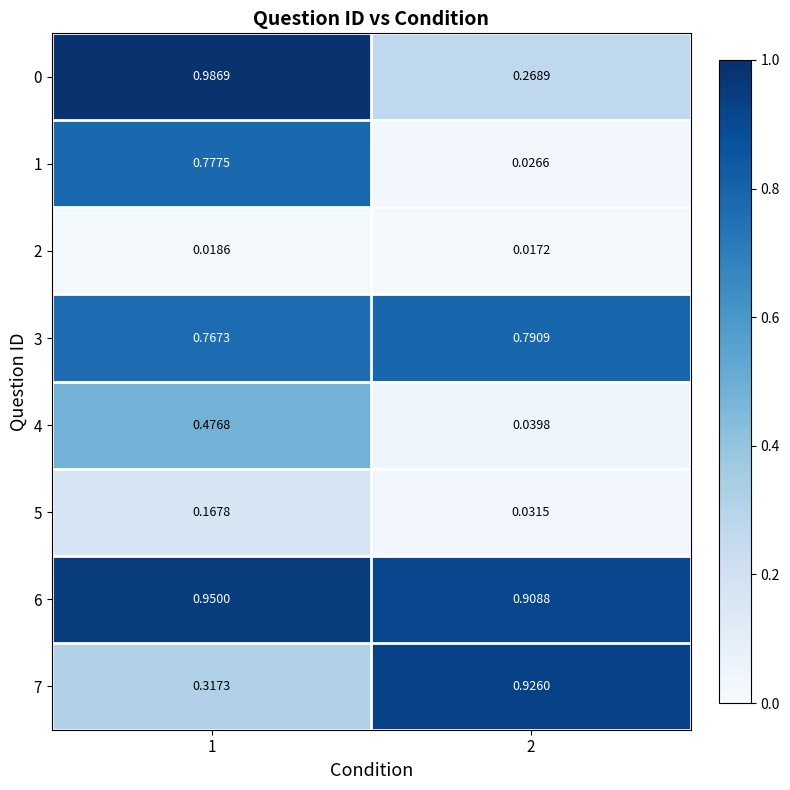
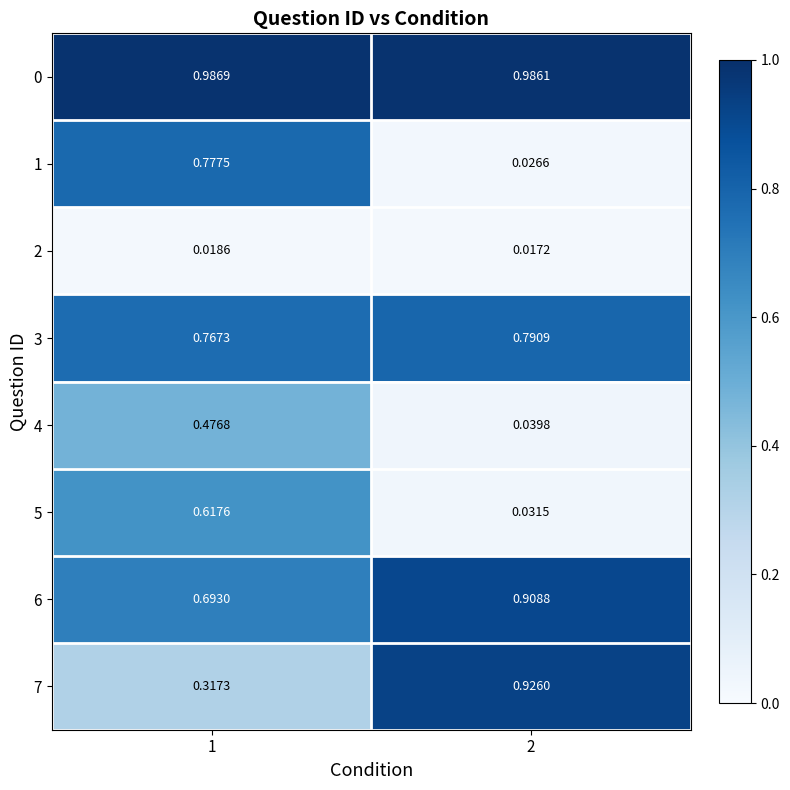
  {
    "0": {
      "1": 0.9869,
-     "2": 0.2689
+     "2": 0.9861
    },
    "1": {
      "1": 0.7775,
      "2": 0.0266
    },
    "2": {
      "1": 0.0186,
      "2": 0.0172
    },
    "3": {
      "1": 0.7673,
      "2": 0.7909
    },
    "4": {
      "1": 0.4768,
      "2": 0.0398
    },
    "5": {
-     "1": 0.1678,
+     "1": 0.6176,
      "2": 0.0315
    },
    "6": {
-     "1": 0.9500,
+     "1": 0.6930,
      "2": 0.9088
    },
    "7": {
      "1": 0.3173,
      "2": 0.9260
    }
  }
